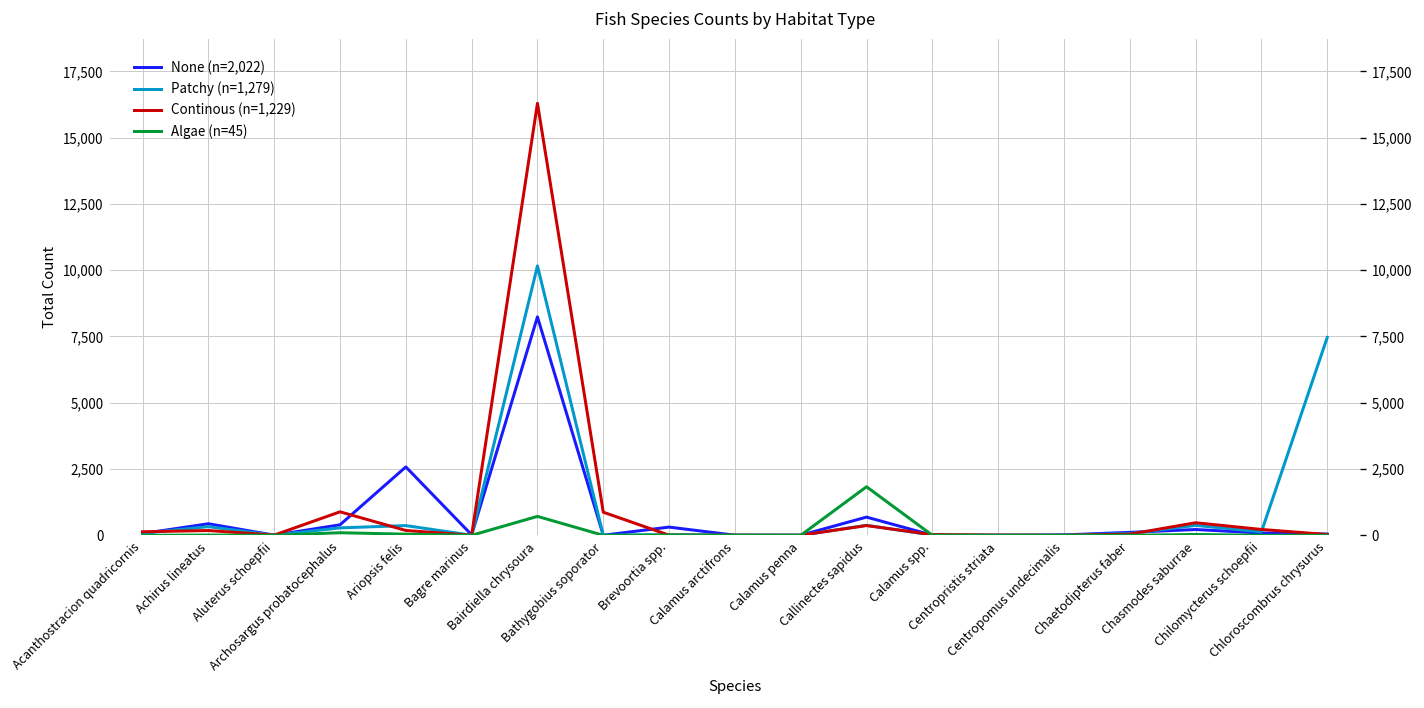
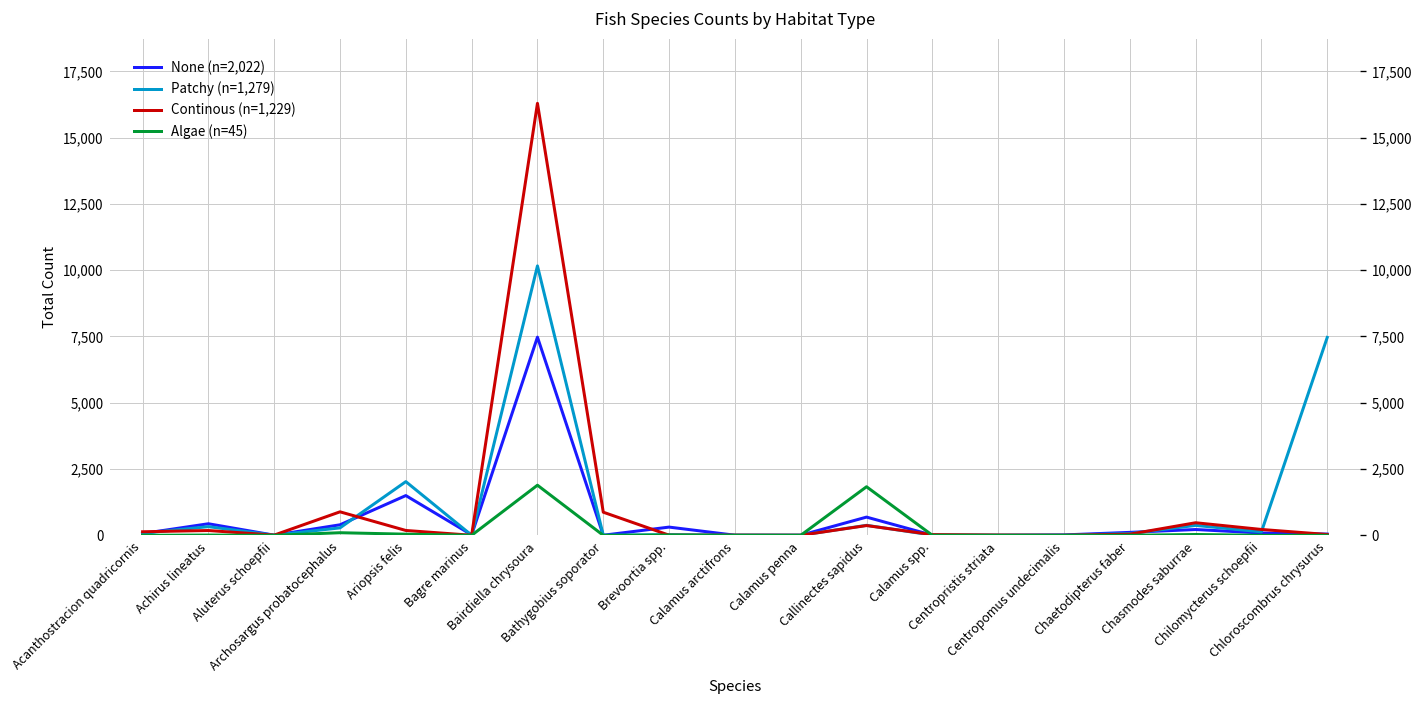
  {
    "None (n=2,022)": {
      "Archosargus probatocephalus": "400",
-     "Ariopsis felis": "2,600",
-     "Bairdiella chrysoura": "8,200",
+     "Ariopsis felis": "1,500",
+     "Bairdiella chrysoura": "7,500",
      "Brevoortia spp.": "300",
      "Callinectes sapidus": "700",
      "Chasmodes saburrae": "200"
    },
    "Patchy (n=1,279)": {
      "Archosargus probatocephalus": "300",
-     "Ariopsis felis": "400",
+     "Ariopsis felis": "2,000",
      "Bairdiella chrysoura": "10,200",
      "Chloroscombrus chrysurus": "7,500"
    },
    "Continous (n=1,229)": {
      "Achirus lineatus": "200",
      "Archosargus probatocephalus": "900",
      "Ariopsis felis": "200",
      "Bairdiella chrysoura": "16,300",
      "Bathygobius soporator": "900"
    },
    "Algae (n=45)": {
      "Achirus lineatus": "0",
      "Archosargus probatocephalus": "100",
      "Ariopsis felis": "0",
-     "Bairdiella chrysoura": "700",
+     "Bairdiella chrysoura": "1,900",
      "Callinectes sapidus": "1,800",
      "Chasmodes saburrae": "0"
    }
  }
